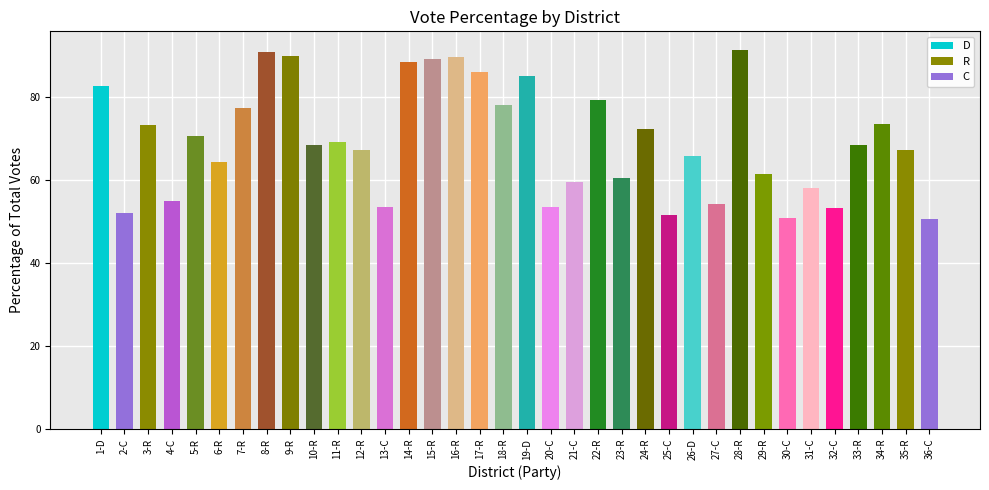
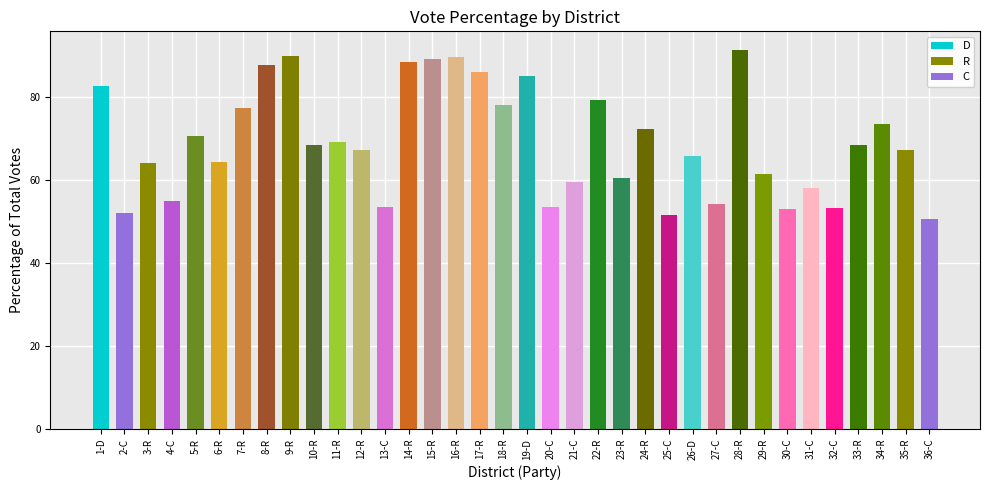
  {
    "1-D": 83,
    "2-C": 52,
-   "3-R": 73,
+   "3-R": 64,
    "4-C": 55,
    "5-R": 71,
    "6-R": 64,
    "7-R": 77,
-   "8-R": 91,
+   "8-R": 88,
    "9-R": 90,
    "10-R": 68,
    "11-R": 69,
    "12-R": 67,
    "13-C": 54,
    "14-R": 89,
    "15-R": 89,
    "16-R": 90,
    "17-R": 86,
    "18-R": 78,
    "19-D": 85,
    "20-C": 54,
    "21-C": 60,
    "22-R": 79,
    "23-R": 61,
    "24-R": 72,
    "25-C": 52,
    "26-D": 66,
    "27-C": 54,
    "28-R": 91,
    "29-R": 62,
-   "30-C": 51,
+   "30-C": 53,
    "31-C": 58,
    "32-C": 53,
    "33-R": 69,
    "34-R": 74,
    "35-R": 67,
    "36-C": 51
  }
